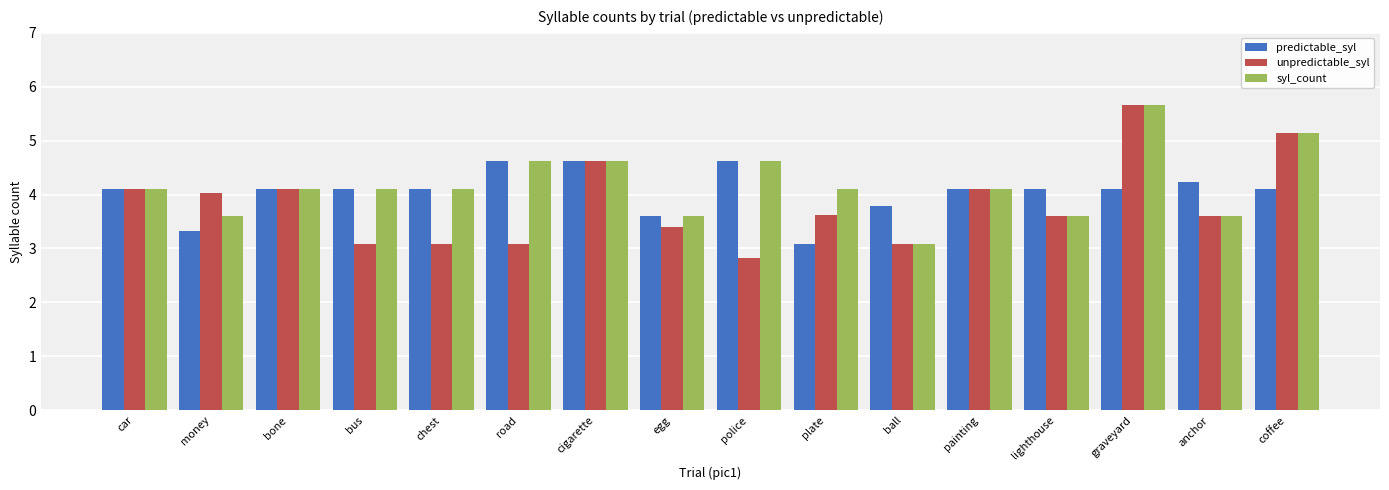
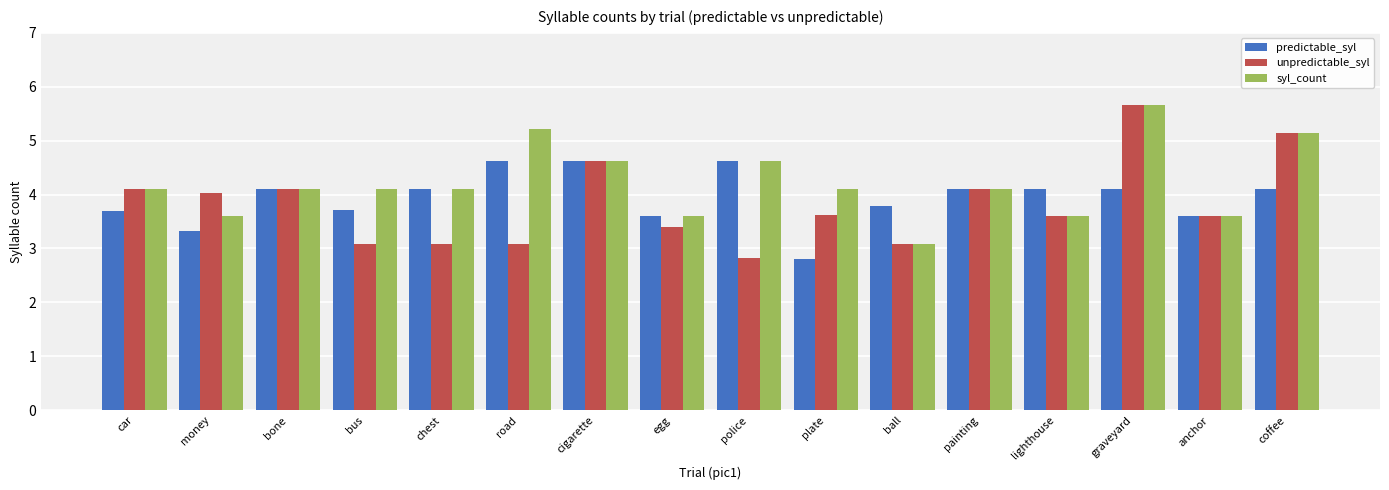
  {
    "predictable_syl": {
-     "car": 4.1,
+     "car": 3.7,
      "money": 3.3,
      "bone": 4.1,
-     "bus": 4.1,
+     "bus": 3.7,
      "chest": 4.1,
      "road": 4.6,
      "cigarette": 4.6,
      "egg": 3.6,
      "police": 4.6,
-     "plate": 3.1,
+     "plate": 2.8,
      "ball": 3.8,
      "painting": 4.1,
      "lighthouse": 4.1,
      "graveyard": 4.1,
-     "anchor": 4.2,
+     "anchor": 3.6,
      "coffee": 4.1
    },
    "unpredictable_syl": {
      "car": 4.1,
      "money": 4.0,
      "bone": 4.1,
      "bus": 3.1,
      "chest": 3.1,
      "road": 3.1,
      "cigarette": 4.6,
      "egg": 3.4,
      "police": 2.8,
      "plate": 3.6,
      "ball": 3.1,
      "painting": 4.1,
      "lighthouse": 3.6,
      "graveyard": 5.7,
      "anchor": 3.6,
      "coffee": 5.1
    },
    "syl_count": {
      "car": 4.1,
      "money": 3.6,
      "bone": 4.1,
      "bus": 4.1,
      "chest": 4.1,
-     "road": 4.6,
+     "road": 5.2,
      "cigarette": 4.6,
      "egg": 3.6,
      "police": 4.6,
      "plate": 4.1,
      "ball": 3.1,
      "painting": 4.1,
      "lighthouse": 3.6,
      "graveyard": 5.7,
      "anchor": 3.6,
      "coffee": 5.1
    }
  }
